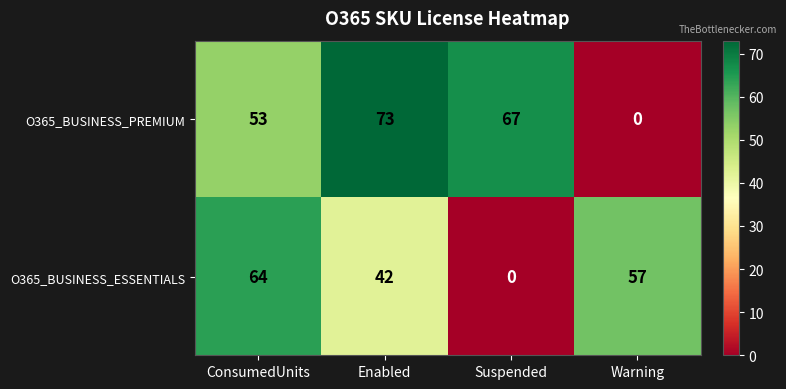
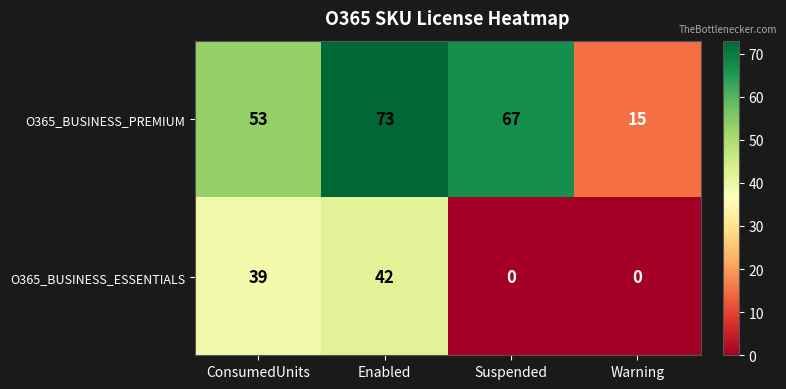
  {
    "O365_BUSINESS_PREMIUM": {
      "ConsumedUnits": 53,
      "Enabled": 73,
      "Suspended": 67,
-     "Warning": 0
+     "Warning": 15
    },
    "O365_BUSINESS_ESSENTIALS": {
-     "ConsumedUnits": 64,
+     "ConsumedUnits": 39,
      "Enabled": 42,
      "Suspended": 0,
-     "Warning": 57
+     "Warning": 0
    }
  }
